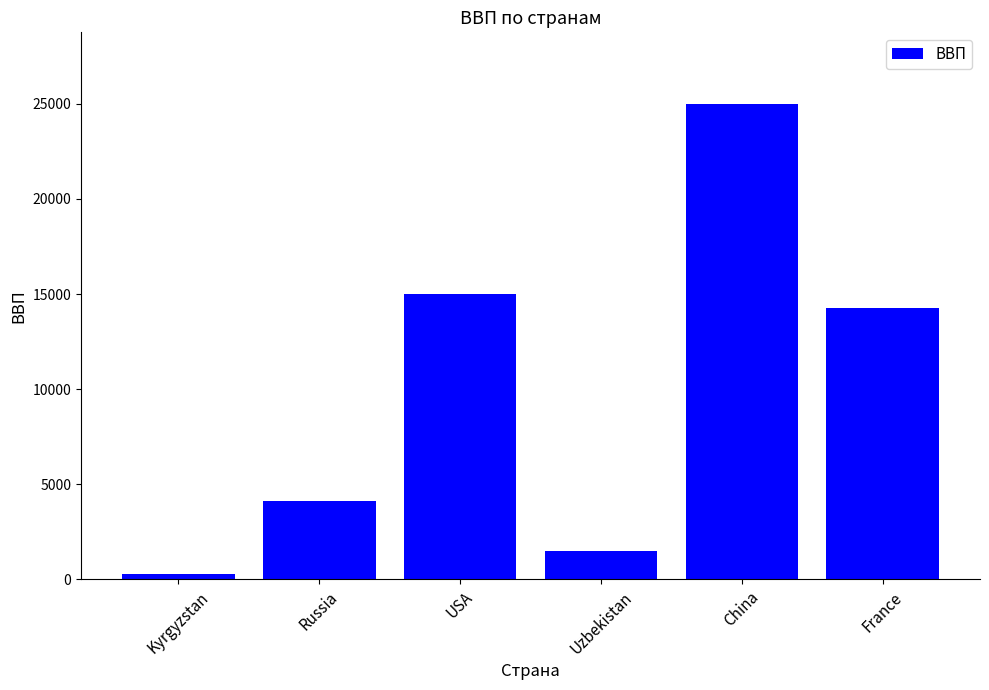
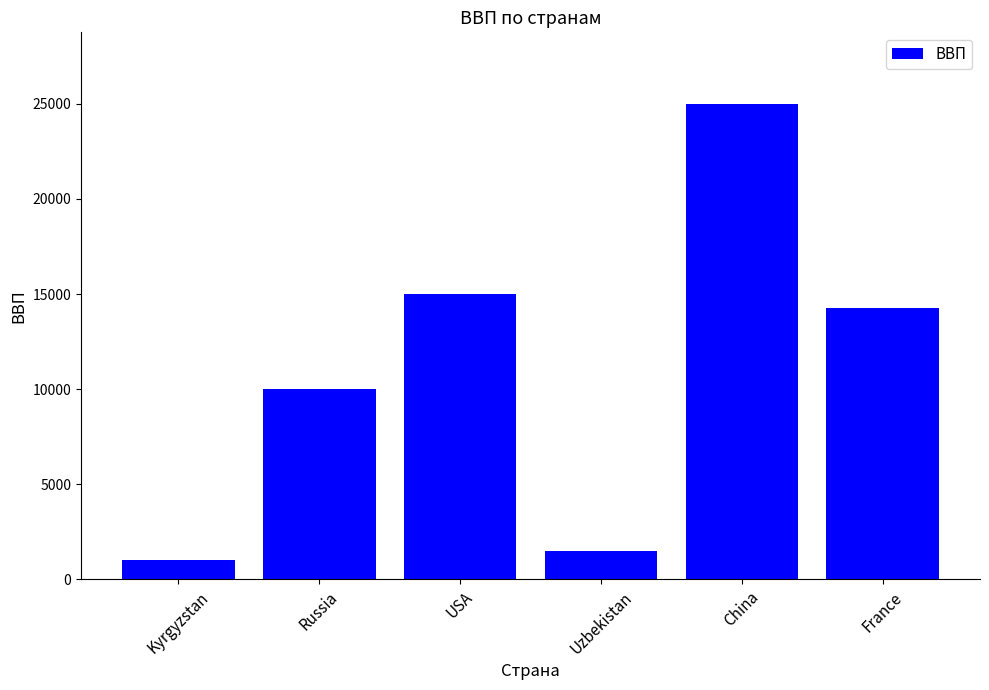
  {
-   "Kyrgyzstan": 300,
-   "Russia": 4100,
+   "Kyrgyzstan": 1000,
+   "Russia": 10000,
    "USA": 15000,
    "Uzbekistan": 1500,
    "China": 25000,
    "France": 14200
  }
